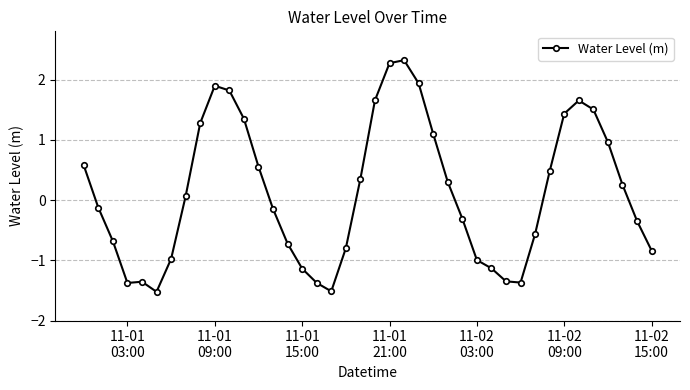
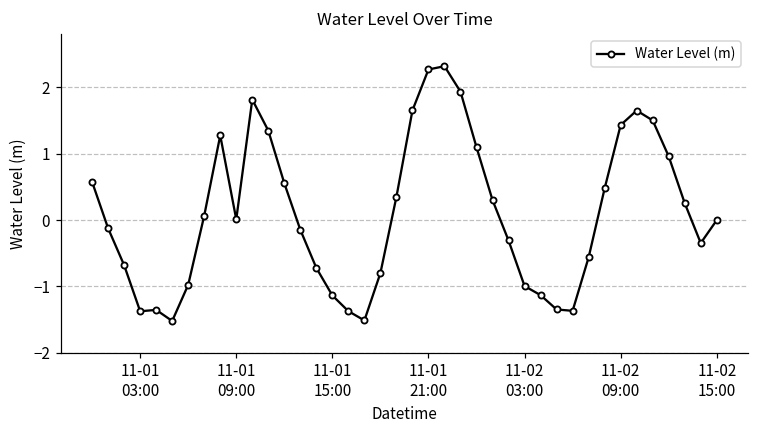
  {
    "11-01 03:00": -1.4,
-   "11-01 09:00": 1.9,
+   "11-01 09:00": 0.0,
    "11-01 15:00": -1.1,
    "11-01 21:00": 2.3,
    "11-02 03:00": -1.0,
    "11-02 09:00": 1.4,
-   "11-02 15:00": -0.8
+   "11-02 15:00": 0.0
  }
